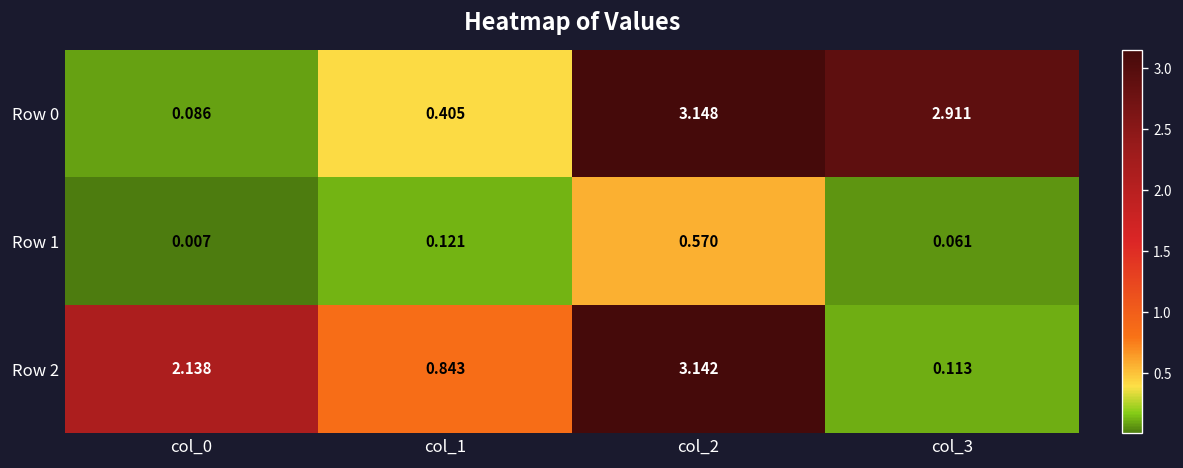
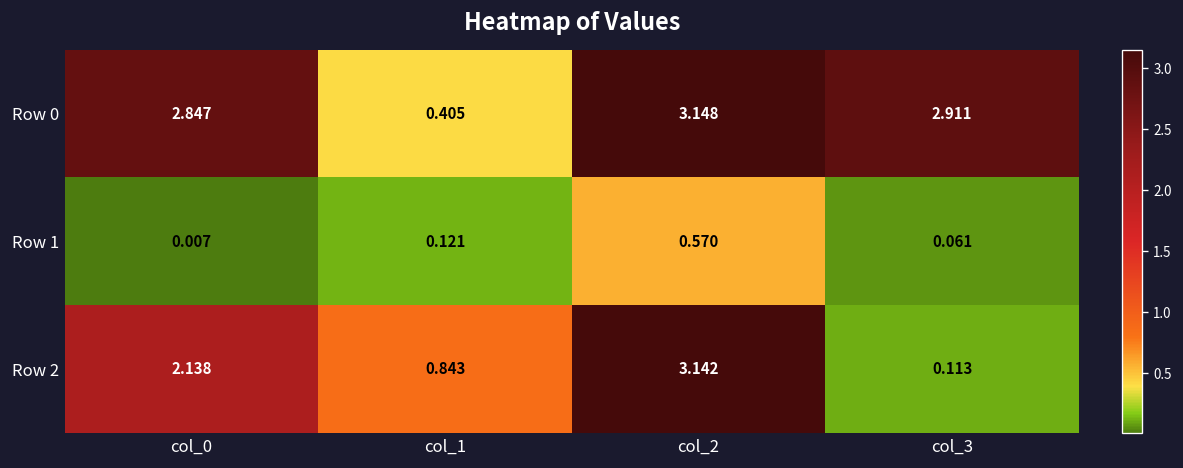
  {
    "Row 0": {
-     "col_0": 0.086,
+     "col_0": 2.847,
      "col_1": 0.405,
      "col_2": 3.148,
      "col_3": 2.911
    },
    "Row 1": {
      "col_0": 0.007,
      "col_1": 0.121,
      "col_2": 0.570,
      "col_3": 0.061
    },
    "Row 2": {
      "col_0": 2.138,
      "col_1": 0.843,
      "col_2": 3.142,
      "col_3": 0.113
    }
  }
